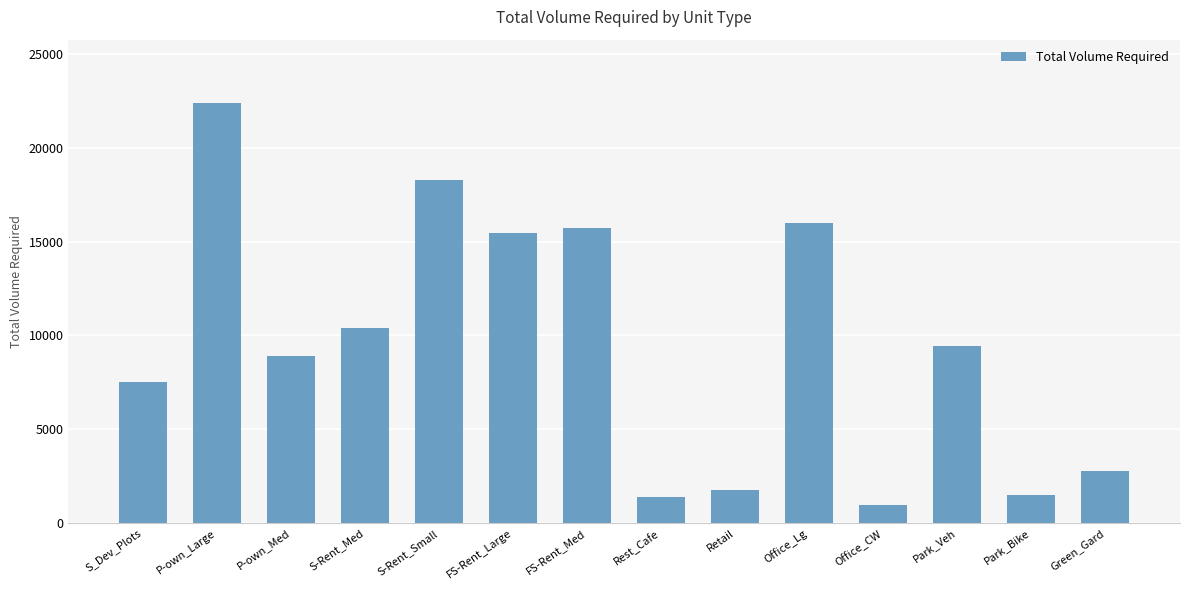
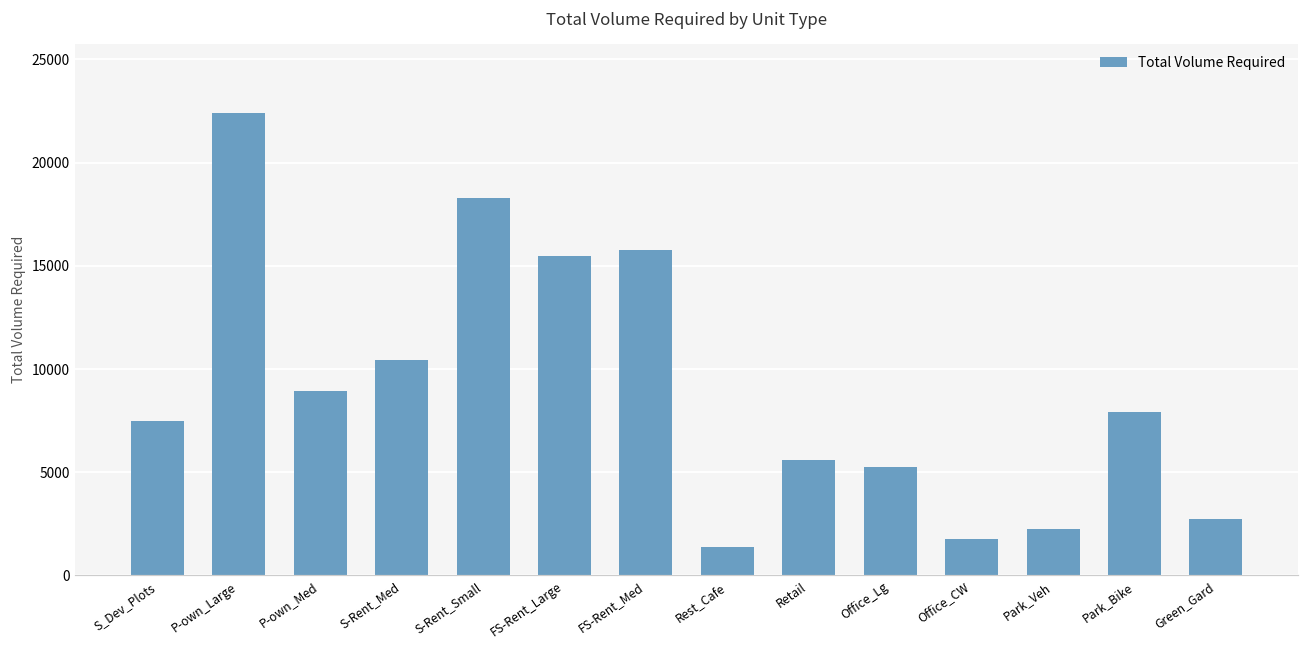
  {
    "S_Dev_Plots": 7500,
    "P-own_Large": 22400,
    "P-own_Med": 8900,
    "S-Rent_Med": 10400,
    "S-Rent_Small": 18300,
    "FS-Rent_Large": 15500,
    "FS-Rent_Med": 15800,
    "Rest_Cafe": 1400,
-   "Retail": 1800,
-   "Office_Lg": 16000,
-   "Office_CW": 1000,
-   "Park_Veh": 9400,
-   "Park_Bike": 1500,
+   "Retail": 5600,
+   "Office_Lg": 5300,
+   "Office_CW": 1800,
+   "Park_Veh": 2300,
+   "Park_Bike": 7900,
    "Green_Gard": 2800
  }
